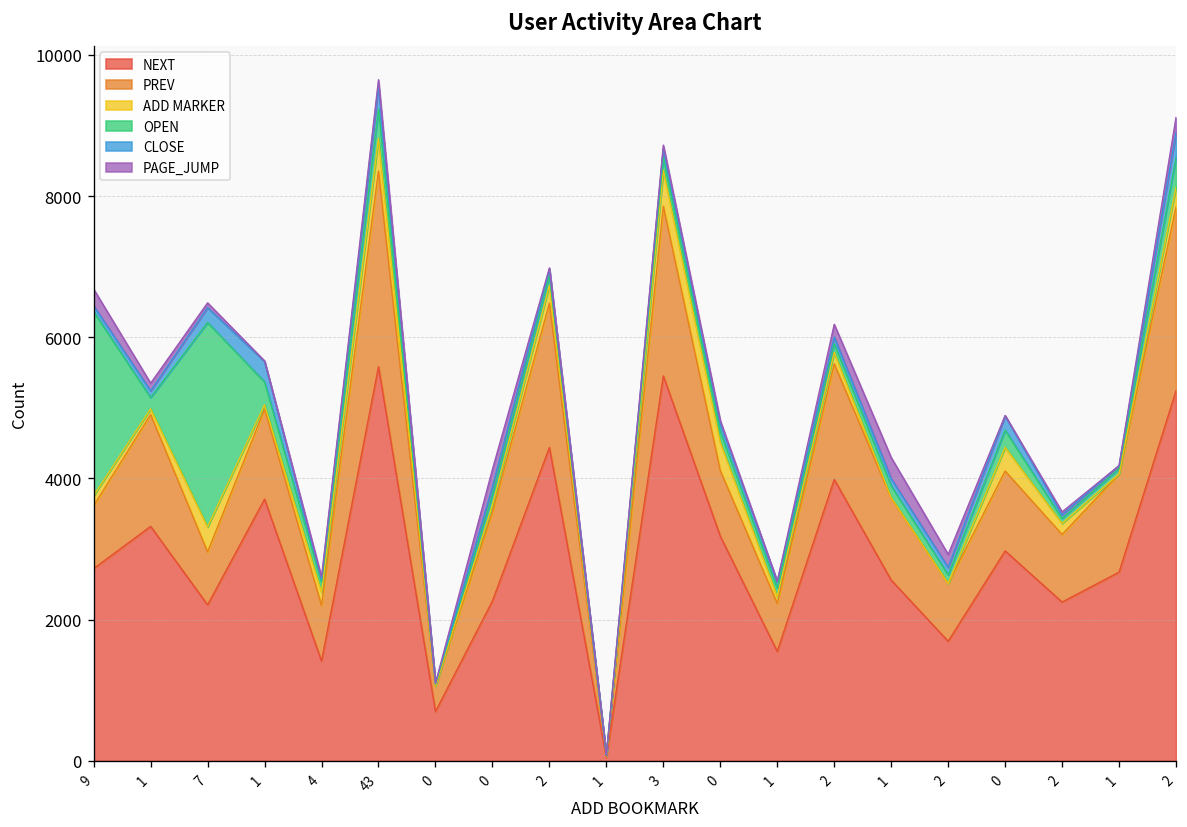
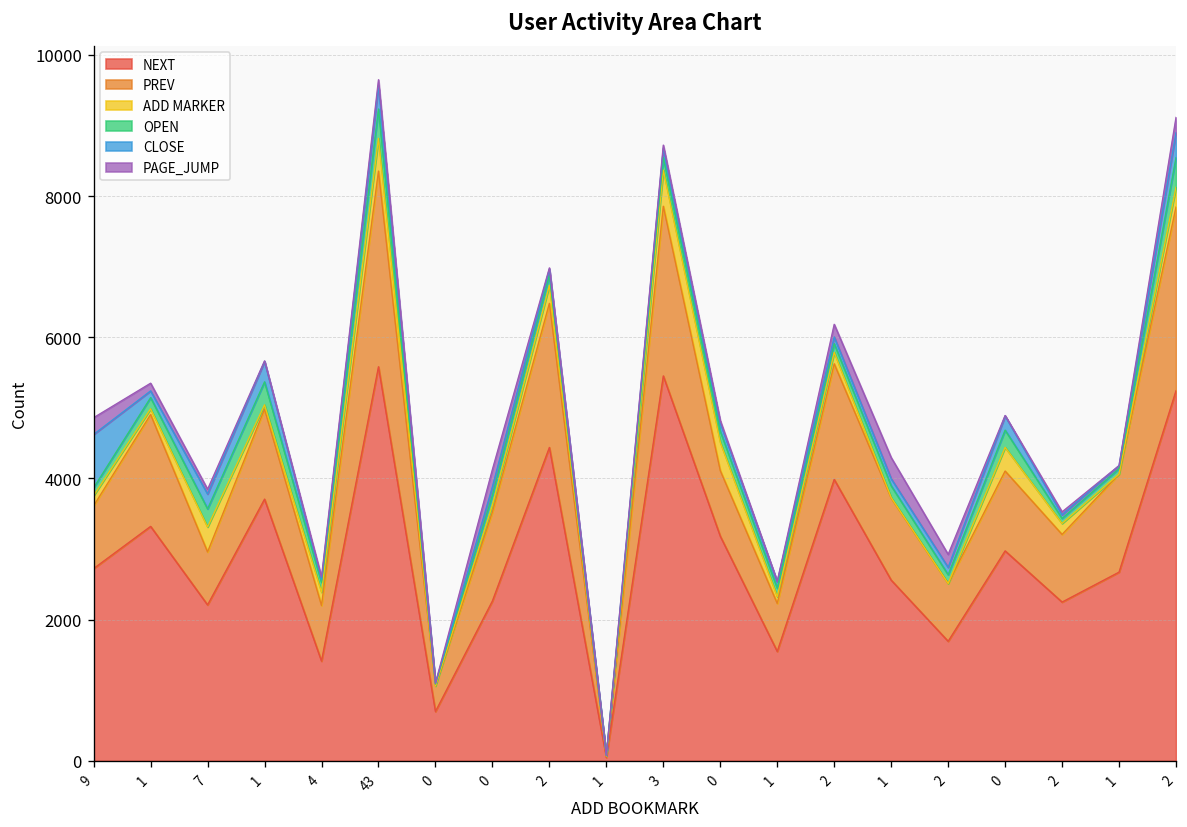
  {
    "ADD MARKER": {
      "9": 100,
      "7": 400,
      "4": 200,
      "43": 500,
      "3": 500
    },
    "OPEN": {
-     "9": 2600,
-     "7": 2900,
+     "9": 100,
+     "7": 300,
      "43": 400,
      "3": 200
    },
    "CLOSE": {
-     "9": 100,
+     "9": 800,
      "7": 200,
      "43": 300
    },
    "PAGE_JUMP": {
      "9": 200,
      "7": 100,
      "43": 100
    }
  }
